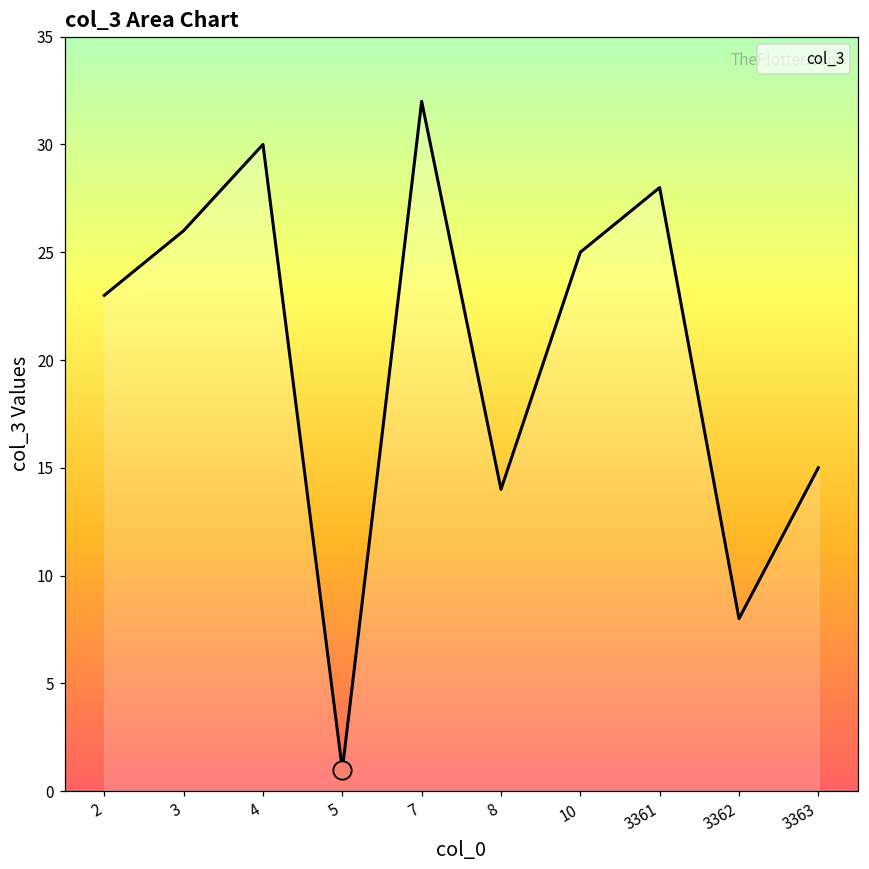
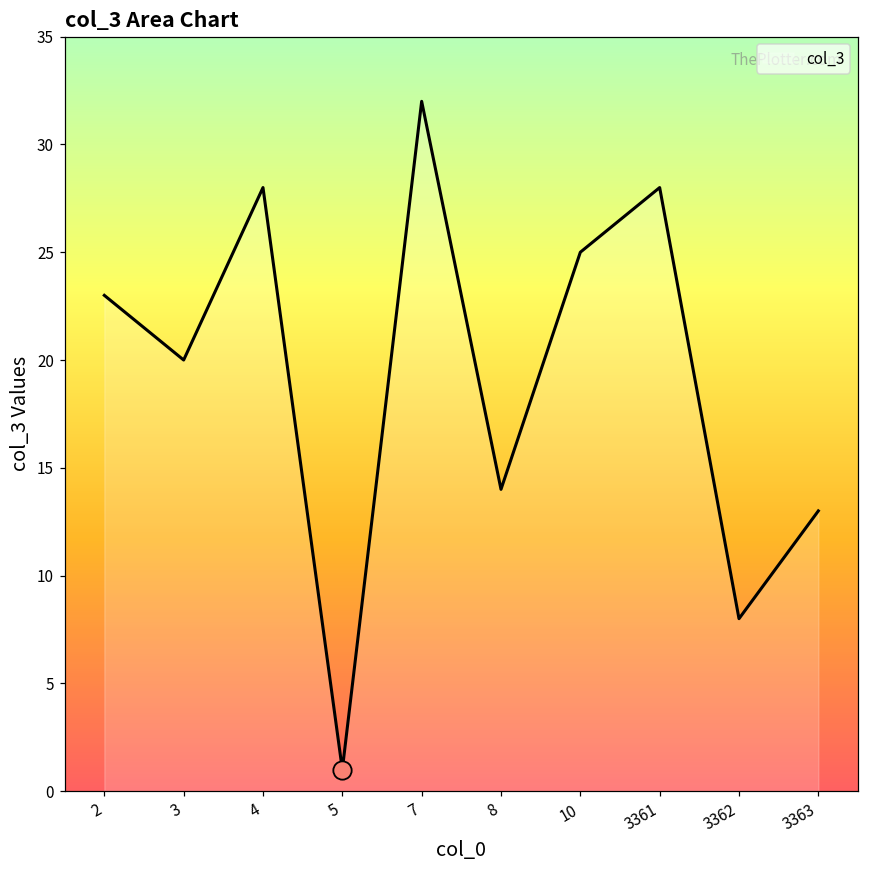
  {
    "col_3": {
      "2": 23,
-     "3": 26,
-     "4": 30,
+     "3": 20,
+     "4": 28,
      "7": 32,
      "8": 14,
      "10": 25,
      "3361": 28,
      "3362": 8,
-     "3363": 15
+     "3363": 13
    }
  }
